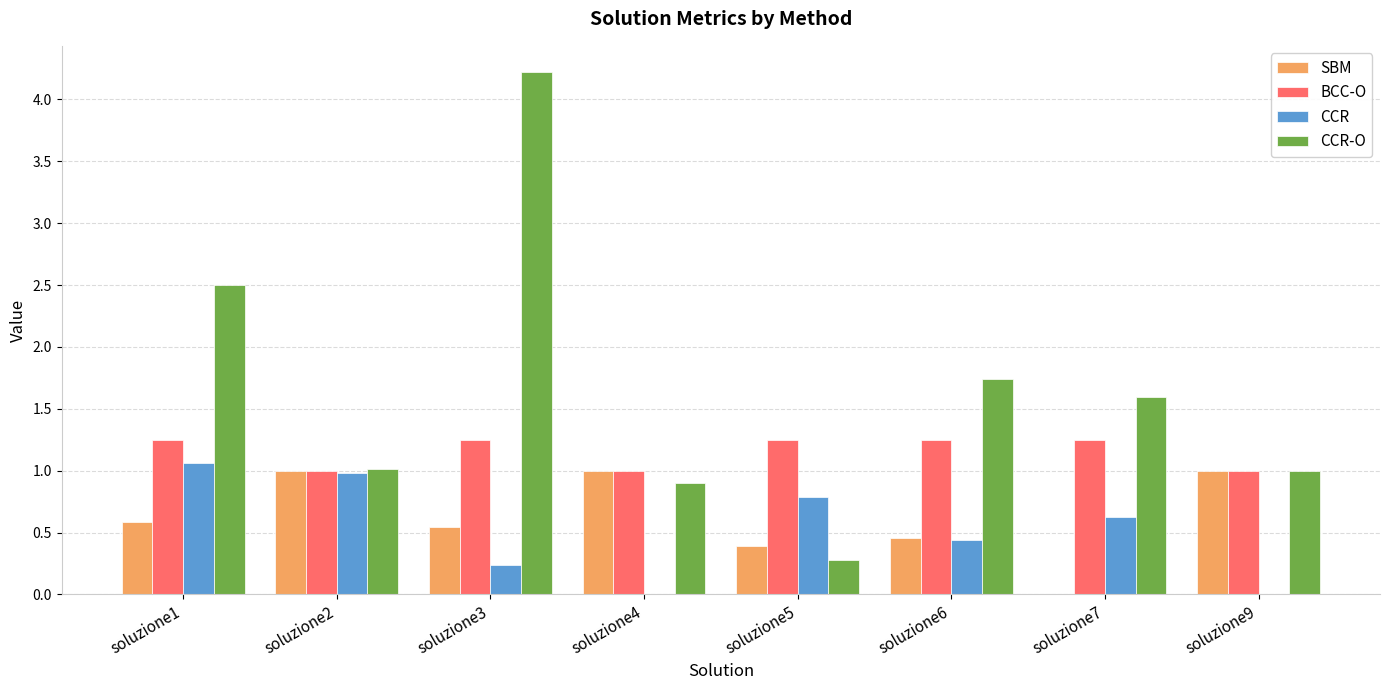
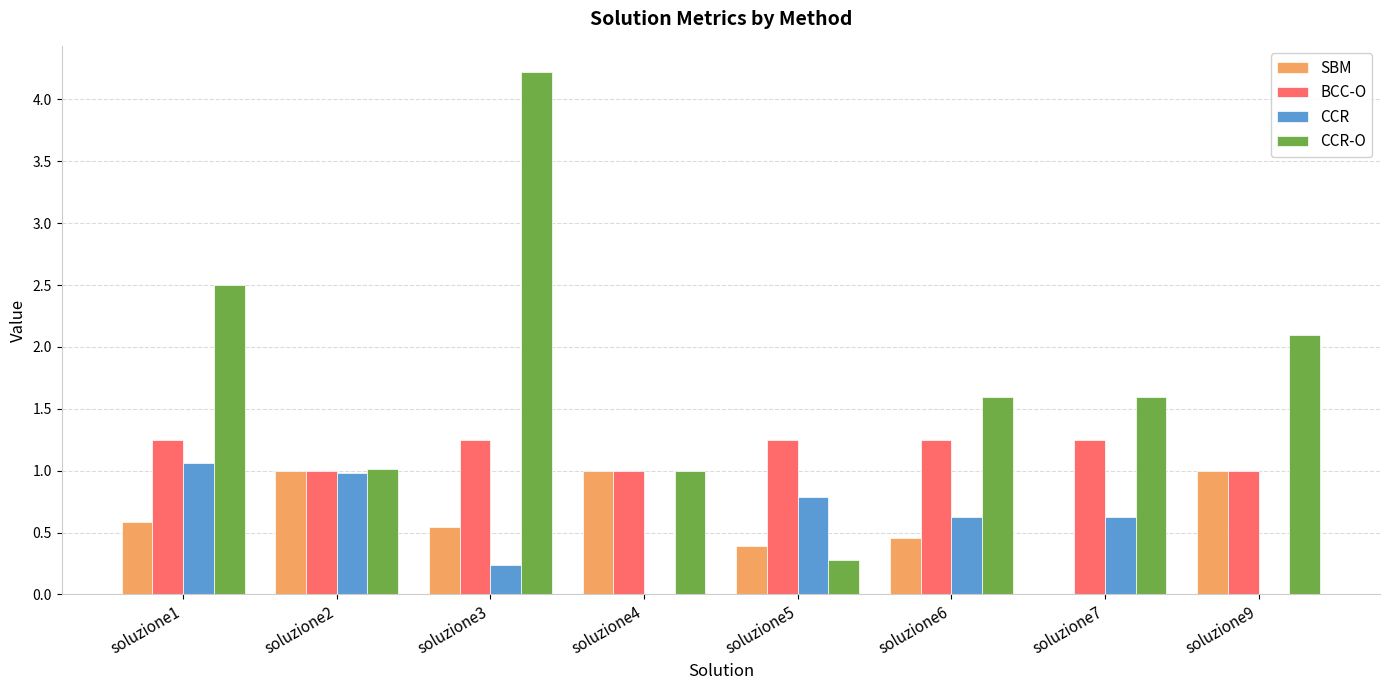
  {
    "CCR": {
      "soluzione1": 1.07,
      "soluzione2": 0.99,
      "soluzione3": 0.24,
      "soluzione4": 0.00,
      "soluzione5": 0.79,
-     "soluzione6": 0.44,
+     "soluzione6": 0.63,
      "soluzione7": 0.63,
      "soluzione9": 0.00
    },
    "CCR-O": {
      "soluzione1": 2.50,
      "soluzione2": 1.01,
      "soluzione3": 4.22,
-     "soluzione4": 0.9,
+     "soluzione4": 1.0,
      "soluzione5": 0.28,
-     "soluzione6": 1.74,
+     "soluzione6": 1.59,
      "soluzione7": 1.59,
-     "soluzione9": 1.0
+     "soluzione9": 2.1
    }
  }
